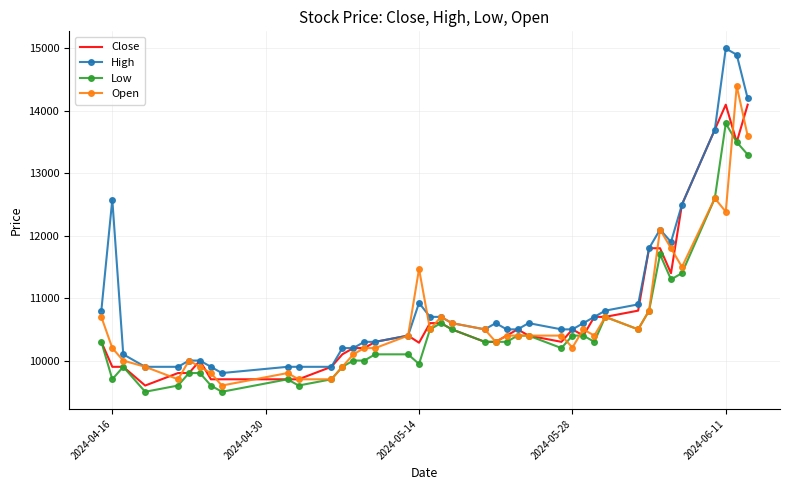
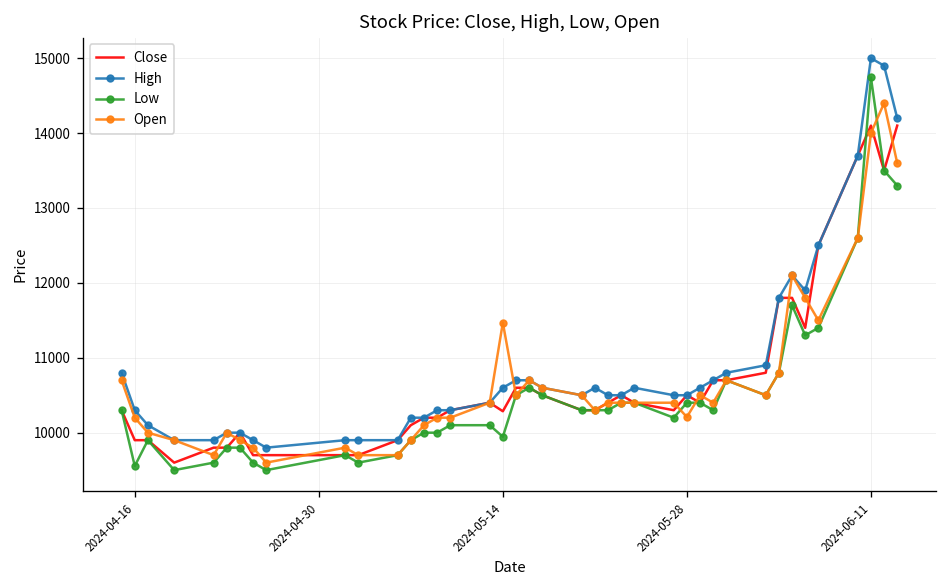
  {
    "Close": {
      "2024-04-16": 9900,
      "2024-05-14": 10300,
      "2024-06-11": 14100
    },
    "High": {
-     "2024-04-16": 12600,
-     "2024-05-14": 10900,
+     "2024-04-16": 10300,
+     "2024-05-14": 10600,
      "2024-06-11": 15000
    },
    "Low": {
-     "2024-04-16": 9700,
+     "2024-04-16": 9600,
      "2024-05-14": 9900,
      "2024-05-28": 10400,
-     "2024-06-11": 13800
+     "2024-06-11": 14700
    },
    "Open": {
      "2024-04-16": 10200,
      "2024-05-14": 11500,
      "2024-05-28": 10200,
-     "2024-06-11": 12400
+     "2024-06-11": 14000
    }
  }
